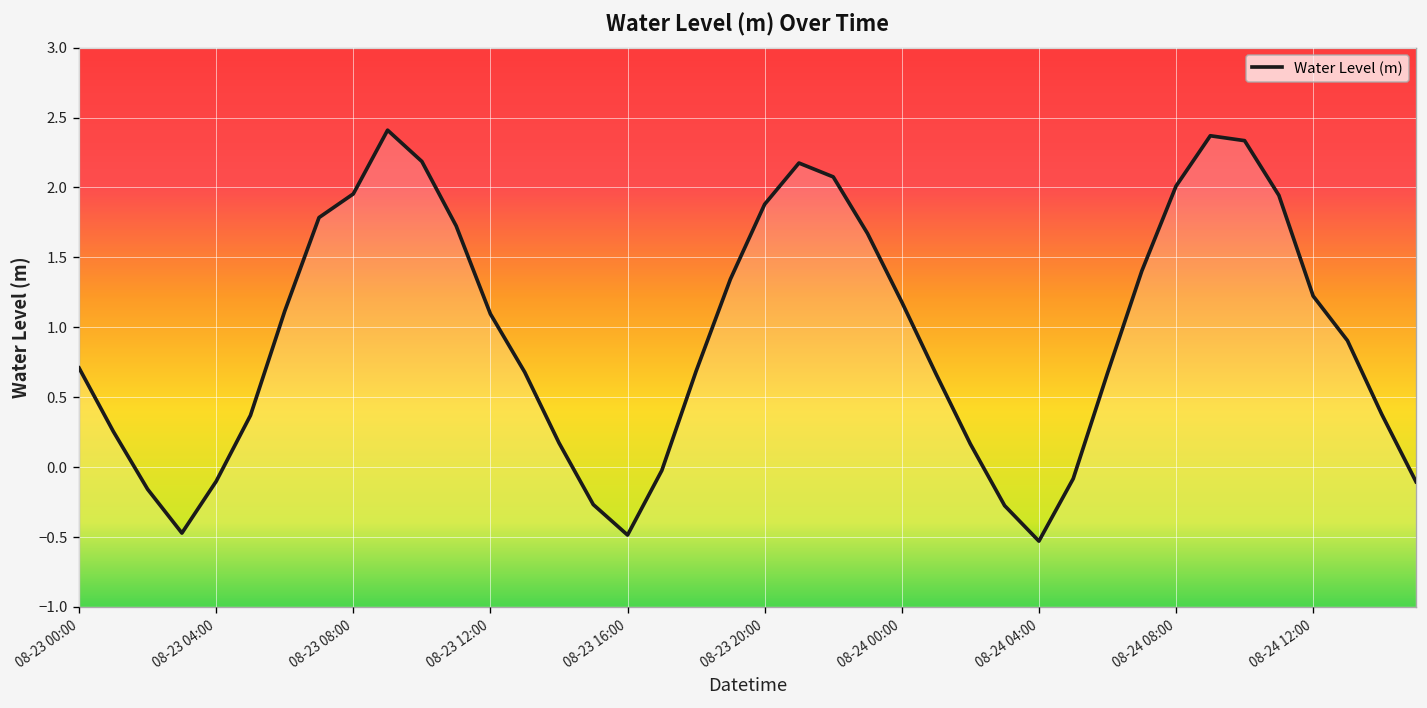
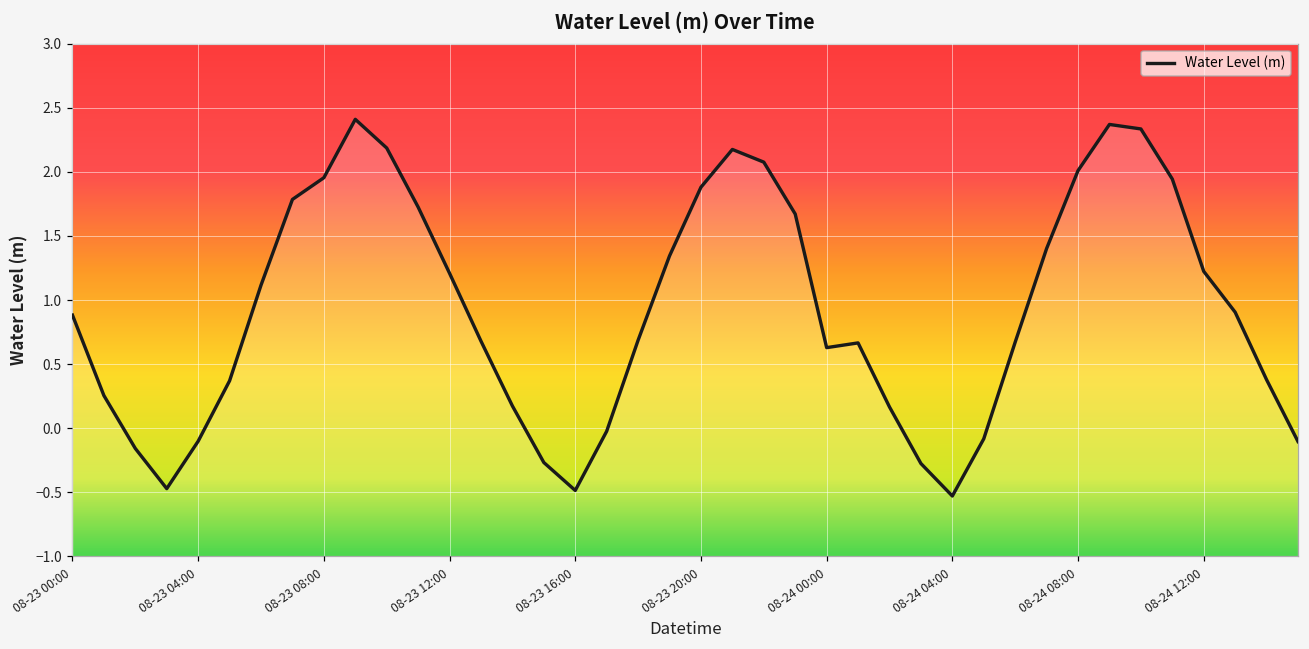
  {
-   "08-23 00:00": 0.71,
+   "08-23 00:00": 0.88,
    "08-23 04:00": -0.10,
    "08-23 08:00": 1.95,
-   "08-23 12:00": 1.10,
+   "08-23 12:00": 1.21,
    "08-23 16:00": -0.49,
    "08-23 20:00": 1.88,
-   "08-24 00:00": 1.18,
+   "08-24 00:00": 0.63,
    "08-24 04:00": -0.53,
    "08-24 08:00": 2.01,
    "08-24 12:00": 1.22
  }
